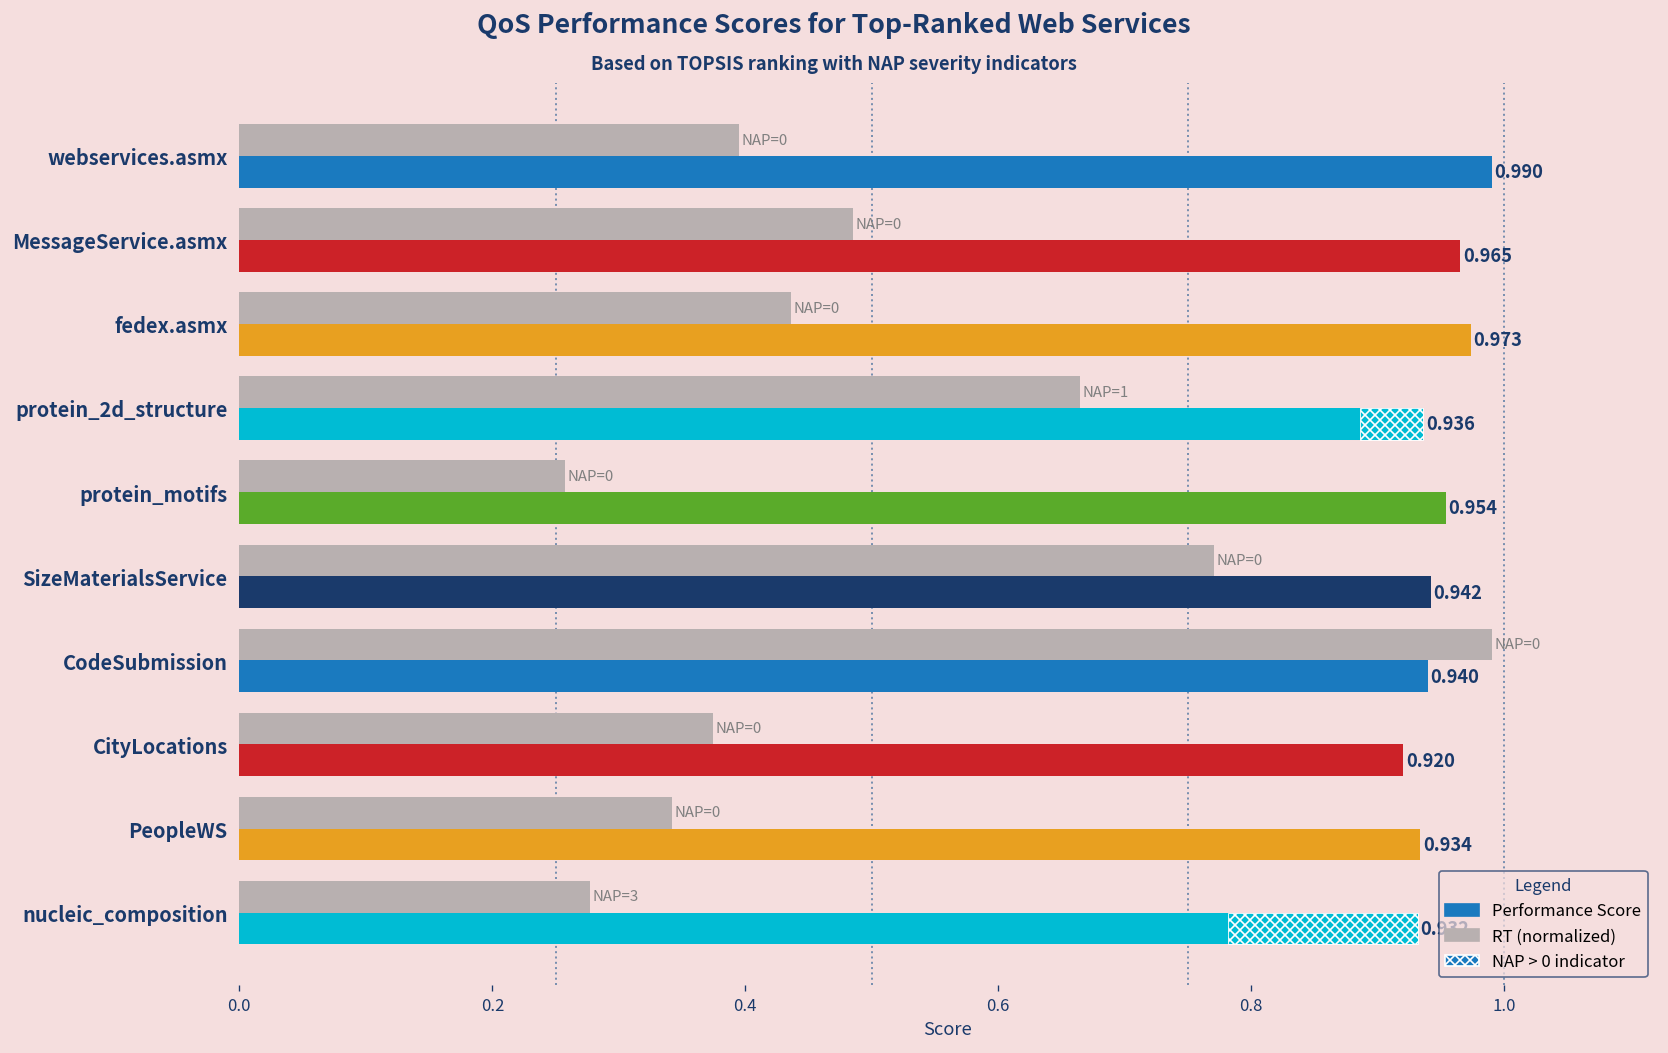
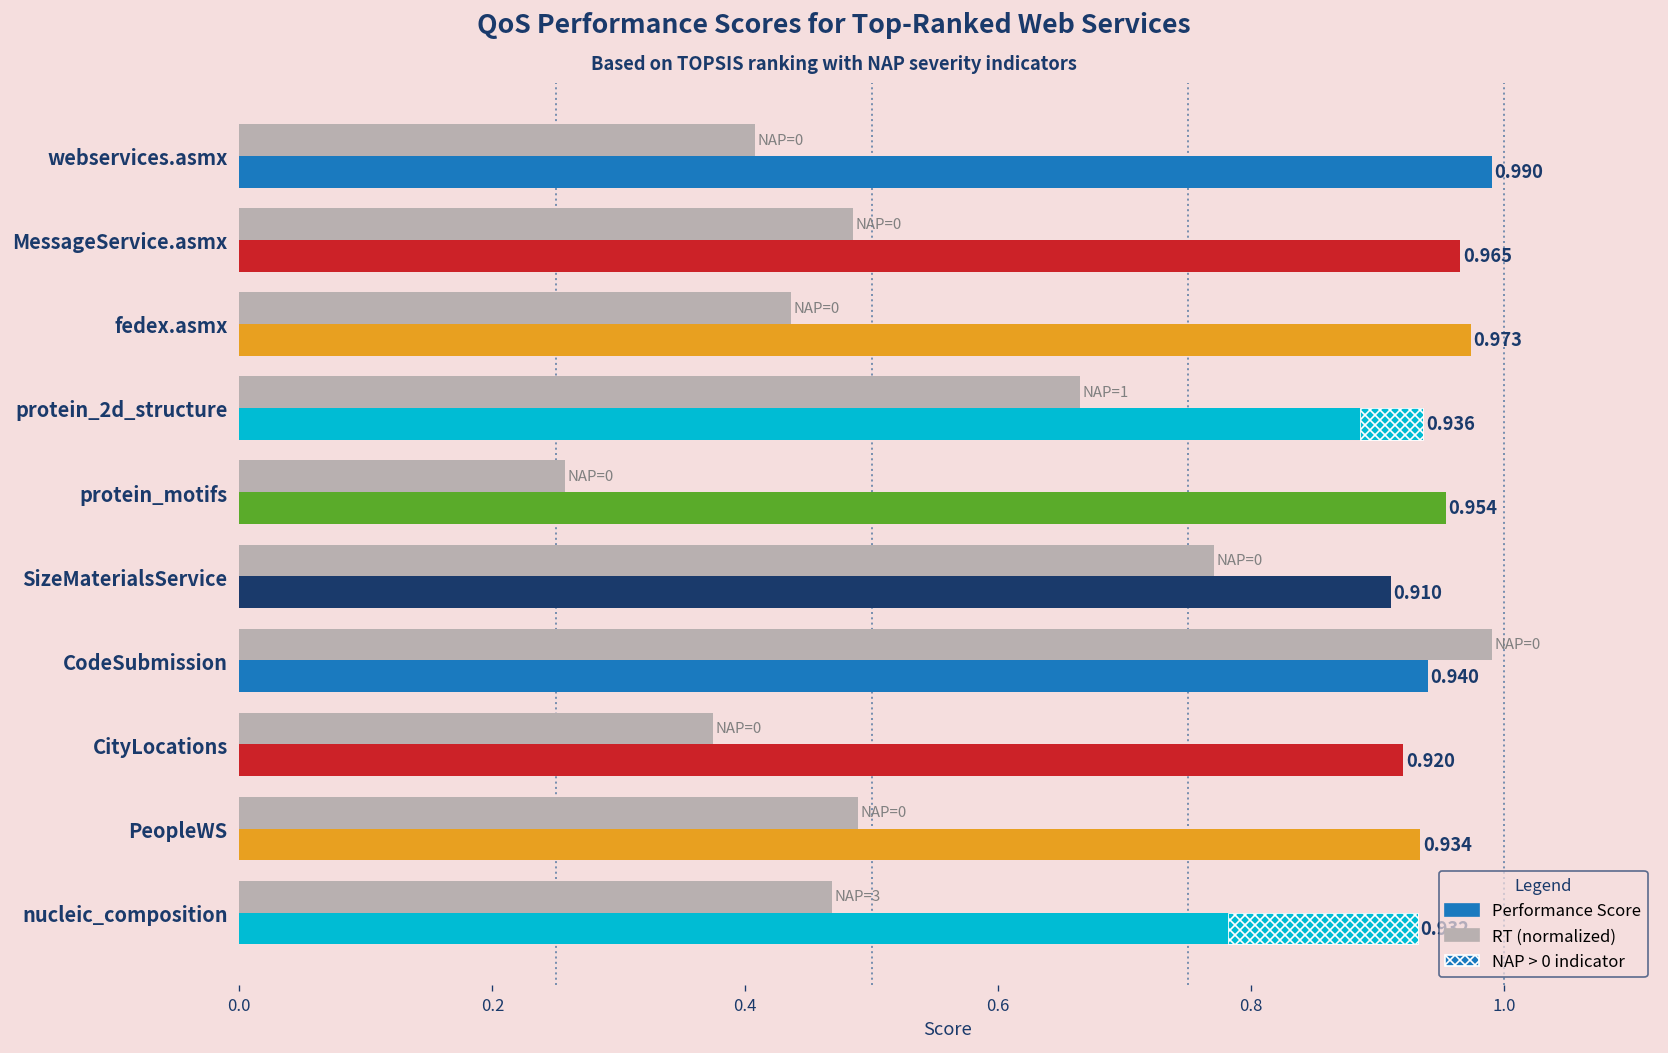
  {
    "Performance Score": {
      "webservices.asmx": 0.990,
      "MessageService.asmx": 0.965,
      "fedex.asmx": 0.973,
      "protein_2d_structure": 0.936,
      "protein_motifs": 0.954,
-     "SizeMaterialsService": 0.942,
+     "SizeMaterialsService": 0.910,
      "CodeSubmission": 0.940,
      "CityLocations": 0.920,
      "PeopleWS": 0.934
    },
    "RT (normalized)": {
-     "webservices.asmx": 0.395,
-     "PeopleWS": 0.342,
-     "nucleic_composition": 0.277
+     "webservices.asmx": 0.408,
+     "PeopleWS": 0.489,
+     "nucleic_composition": 0.469
    }
  }
